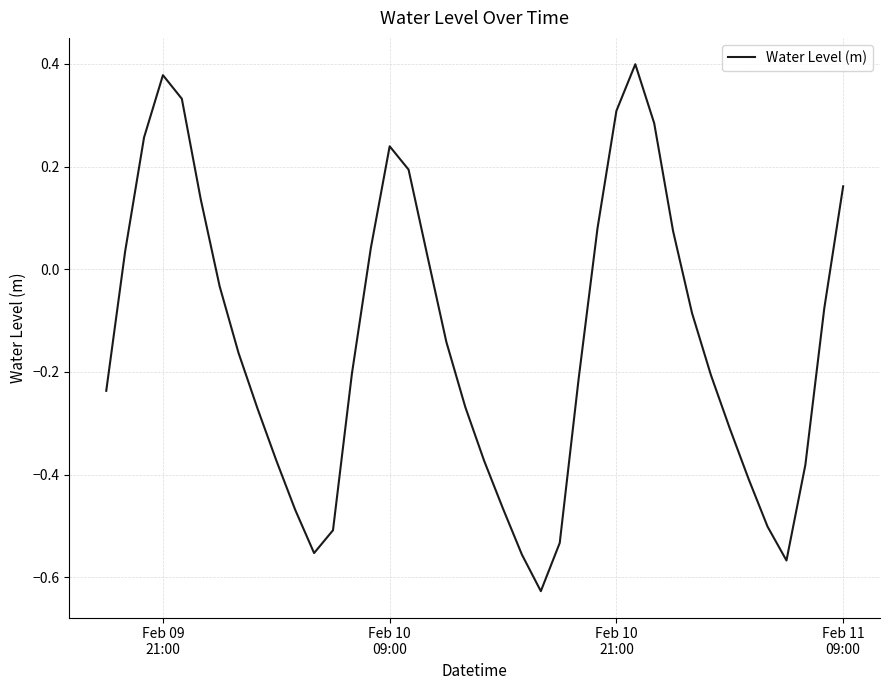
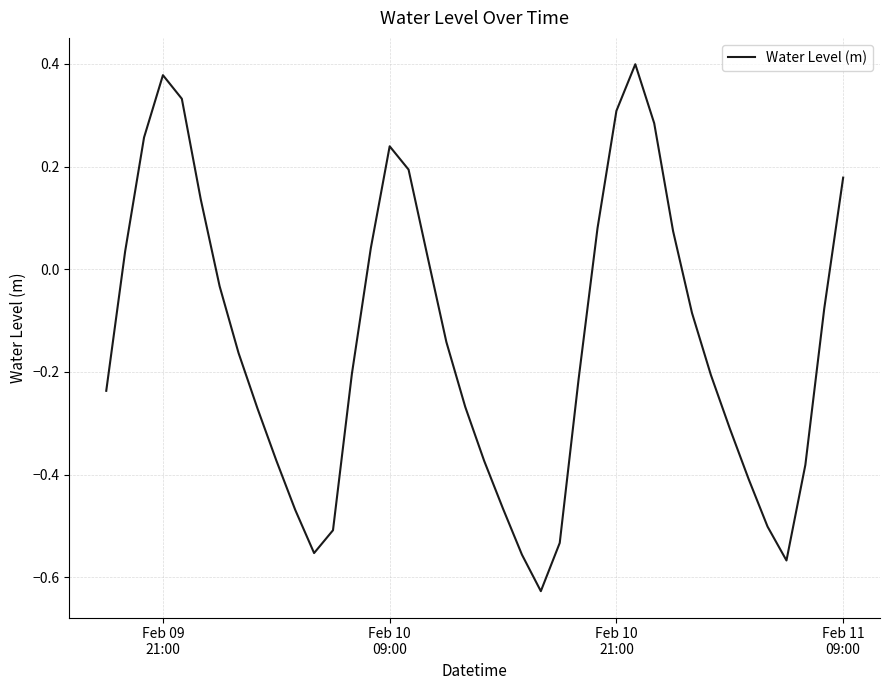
  {
    "Feb 09 21:00": 0.38,
    "Feb 10 09:00": 0.24,
    "Feb 10 21:00": 0.31,
-   "Feb 11 09:00": 0.16
+   "Feb 11 09:00": 0.18
  }
